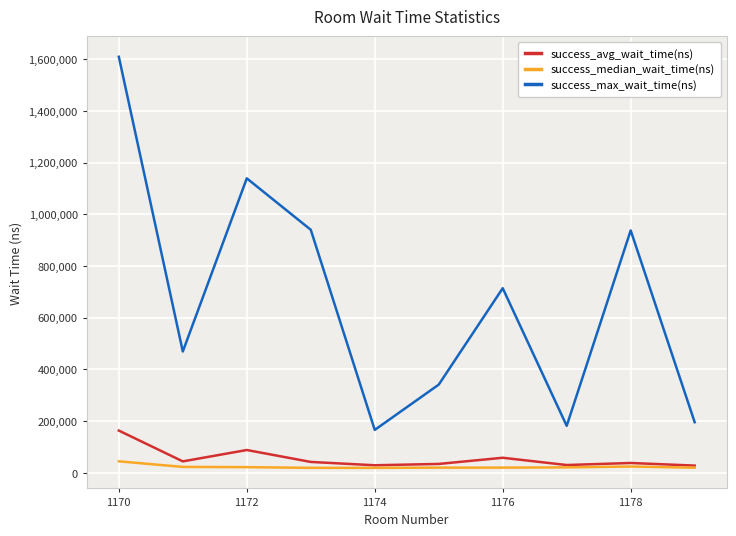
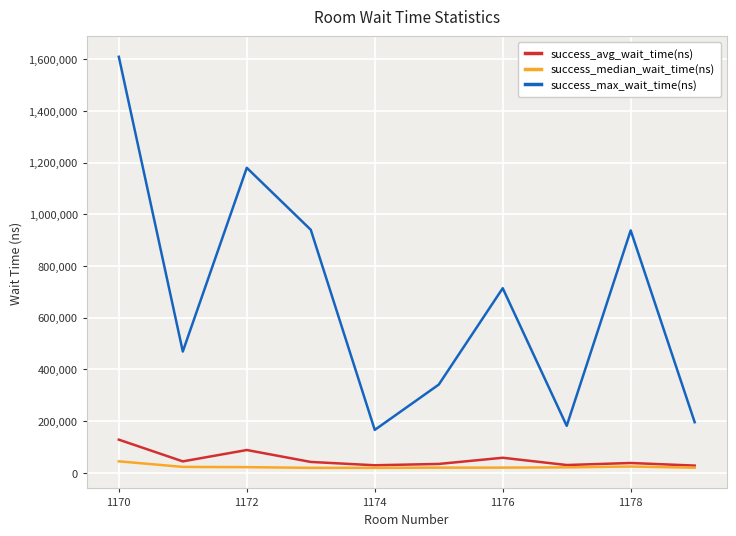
  {
    "success_avg_wait_time(ns)": {
-     "1170": "160,000",
+     "1170": "130,000",
      "1172": "90,000",
      "1174": "30,000",
      "1176": "60,000",
      "1178": "40,000"
    },
    "success_median_wait_time(ns)": {
      "1170": "40,000",
      "1172": "20,000",
      "1174": "20,000",
      "1176": "20,000",
      "1178": "20,000"
    },
    "success_max_wait_time(ns)": {
      "1170": "1,610,000",
-     "1172": "1,140,000",
+     "1172": "1,180,000",
      "1174": "170,000",
      "1176": "710,000",
      "1178": "940,000"
    }
  }
